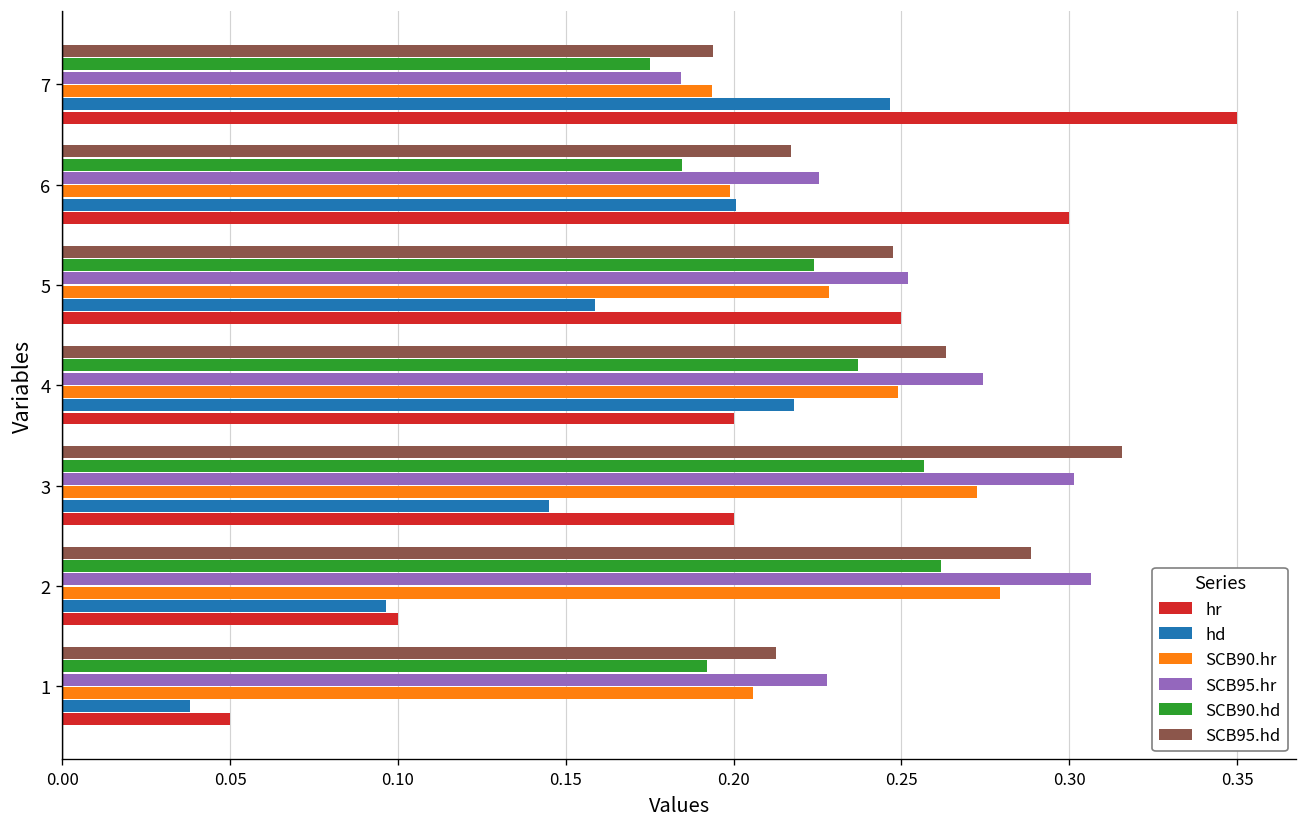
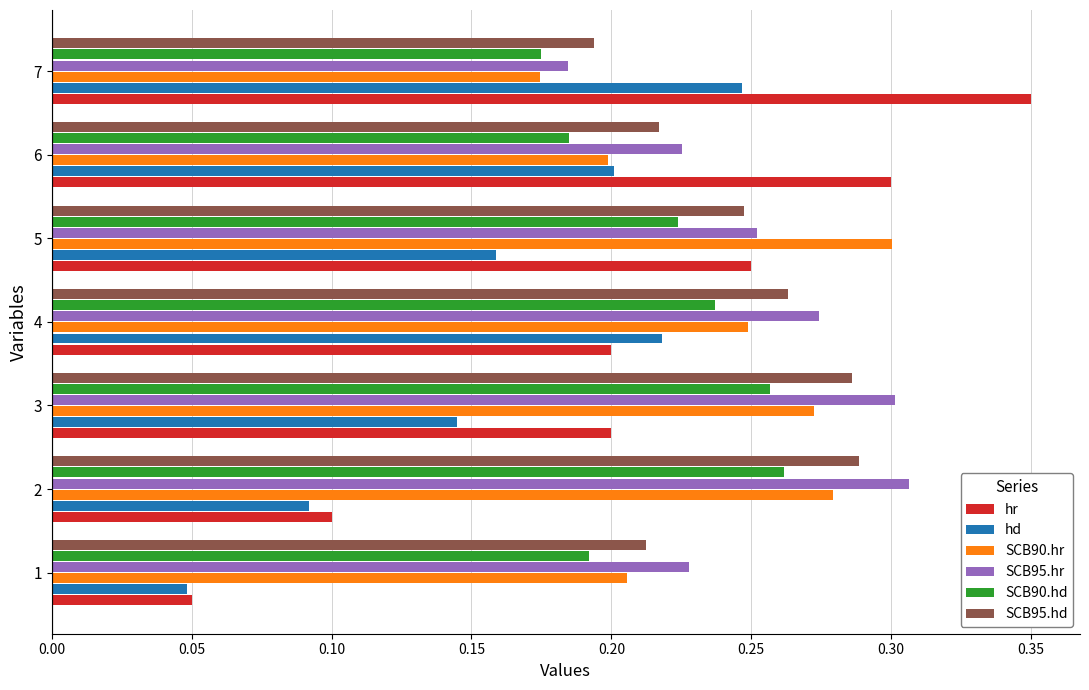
  {
    "hr": {
      "7": 0.350,
      "6": 0.300,
      "5": 0.250,
      "4": 0.200,
      "3": 0.200,
      "2": 0.100,
      "1": 0.050
    },
    "hd": {
      "7": 0.247,
      "6": 0.201,
      "5": 0.159,
      "4": 0.218,
      "3": 0.145,
-     "2": 0.097,
-     "1": 0.038
+     "2": 0.092,
+     "1": 0.048
    },
    "SCB90.hr": {
-     "7": 0.193,
+     "7": 0.175,
      "6": 0.199,
-     "5": 0.229,
+     "5": 0.300,
      "4": 0.249,
      "3": 0.273,
      "2": 0.279,
      "1": 0.206
    },
    "SCB95.hr": {
      "7": 0.184,
      "6": 0.225,
      "5": 0.252,
      "4": 0.274,
      "3": 0.301,
      "2": 0.306,
      "1": 0.228
    },
    "SCB90.hd": {
      "7": 0.175,
      "6": 0.185,
      "5": 0.224,
      "4": 0.237,
      "3": 0.257,
      "2": 0.262,
      "1": 0.192
    },
    "SCB95.hd": {
      "7": 0.194,
      "6": 0.217,
      "5": 0.247,
      "4": 0.263,
-     "3": 0.316,
+     "3": 0.286,
      "2": 0.289,
      "1": 0.213
    }
  }
